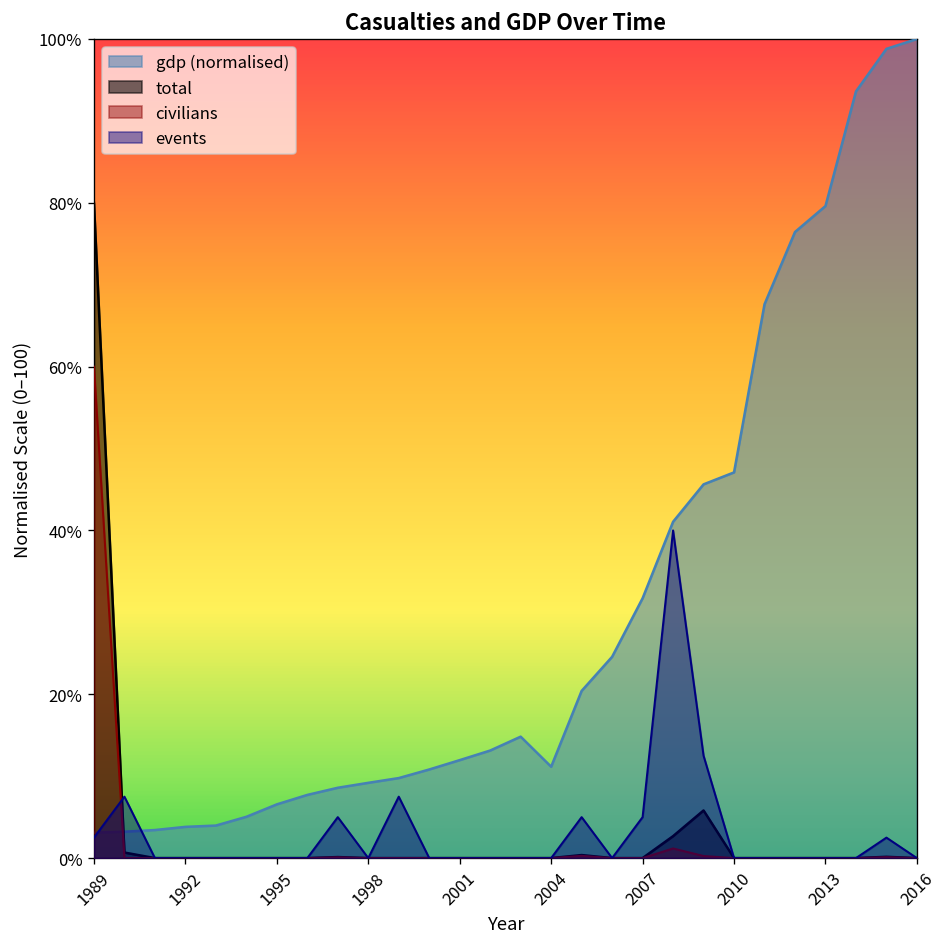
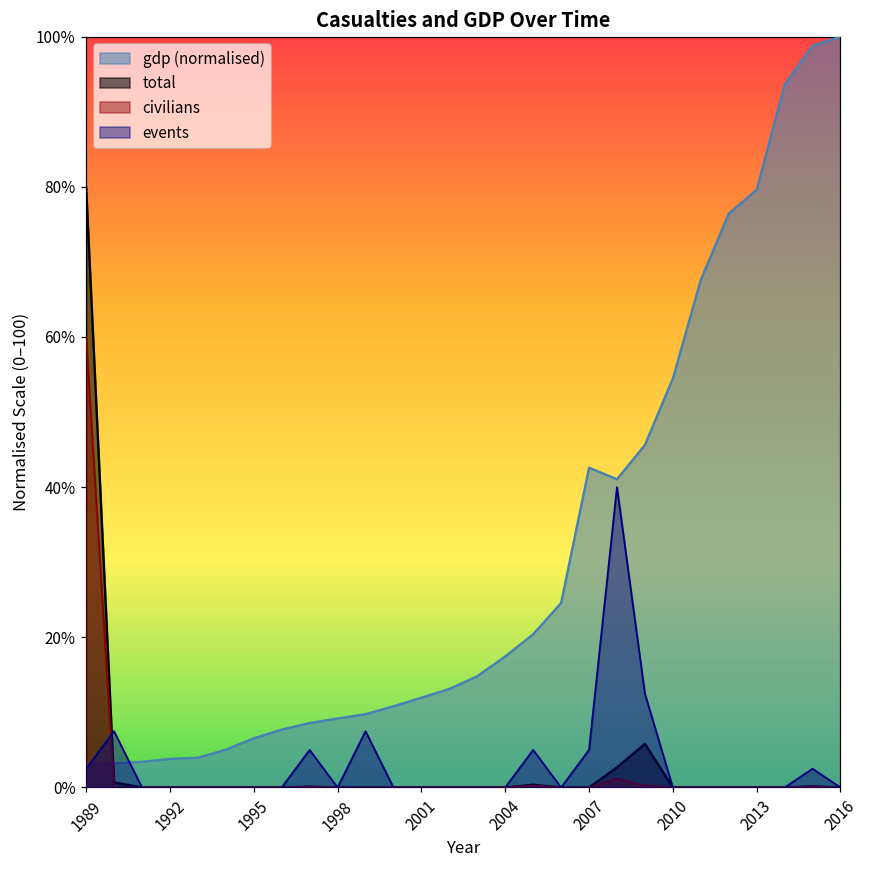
  {
    "gdp (normalised)": {
      "1989": "3%",
      "1992": "4%",
      "1995": "7%",
      "1998": "9%",
      "2001": "12%",
-     "2004": "11%",
-     "2007": "32%",
-     "2010": "47%",
+     "2004": "17%",
+     "2007": "43%",
+     "2010": "54%",
      "2013": "80%",
      "2016": "100%"
    },
    "total": {
      "1989": "80%"
    },
    "civilians": {
      "1989": "60%"
    },
    "events": {
      "1989": "3%",
      "2007": "5%"
    }
  }
